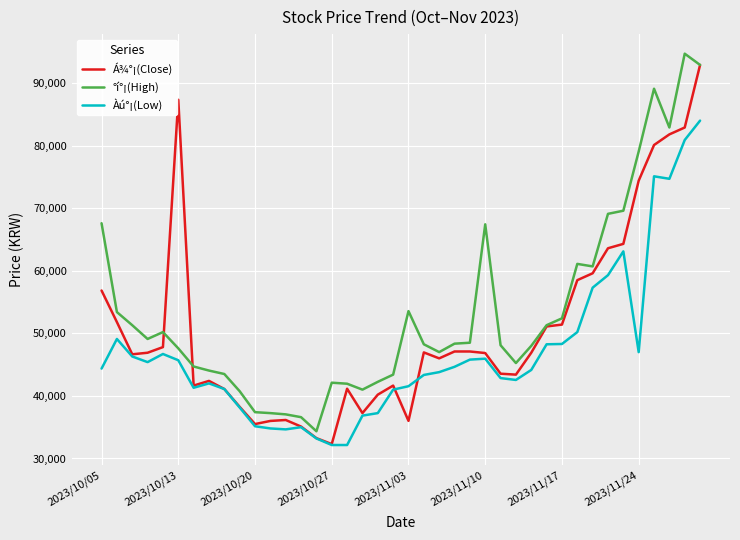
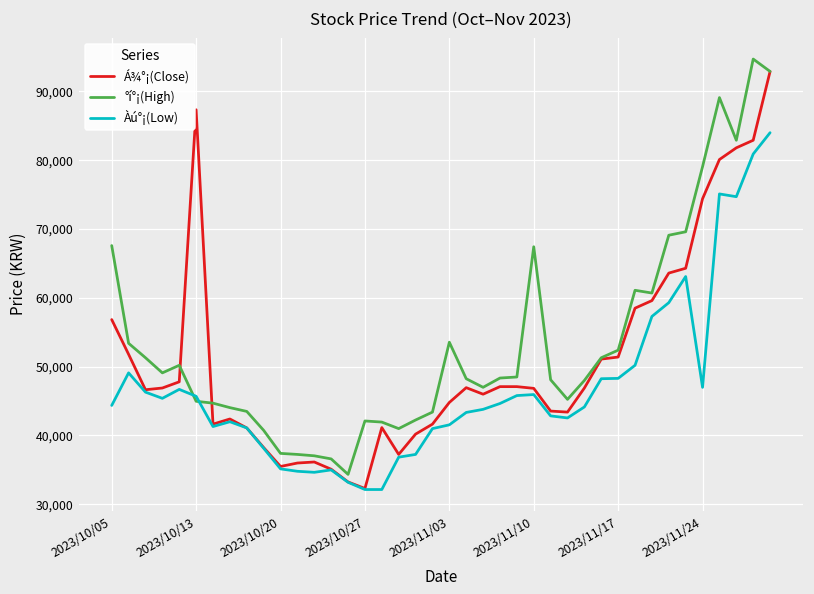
  {
    "Á¾°¡(Close)": {
      "2023/10/05": "57,000",
      "2023/10/13": "87,000",
-     "2023/11/03": "36,000",
+     "2023/11/03": "45,000",
      "2023/11/10": "47,000",
      "2023/11/17": "51,000",
      "2023/11/24": "74,000"
    },
    "°í°¡(High)": {
      "2023/10/05": "68,000",
-     "2023/10/13": "48,000",
+     "2023/10/13": "45,000",
      "2023/10/20": "37,000",
      "2023/10/27": "42,000",
      "2023/11/03": "54,000",
      "2023/11/10": "67,000",
      "2023/11/17": "52,000",
      "2023/11/24": "79,000"
    },
    "Àú°¡(Low)": {
      "2023/10/05": "44,000",
      "2023/10/13": "46,000",
      "2023/11/03": "42,000",
      "2023/11/10": "46,000",
      "2023/11/17": "48,000",
      "2023/11/24": "47,000"
    }
  }
